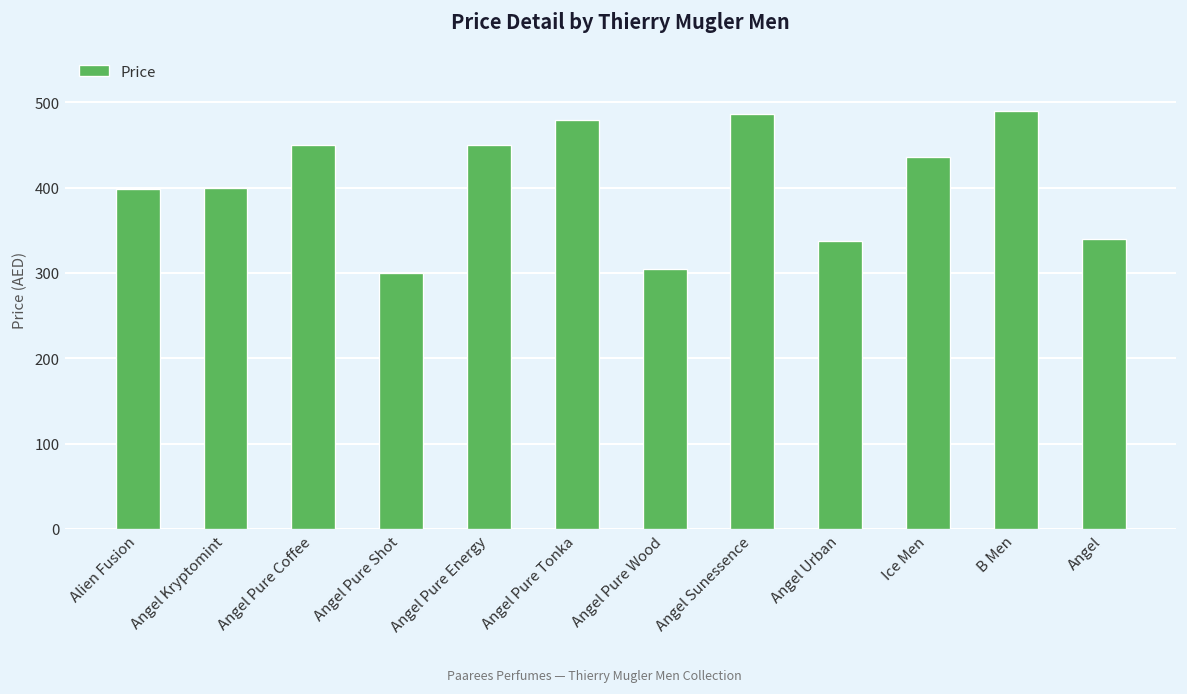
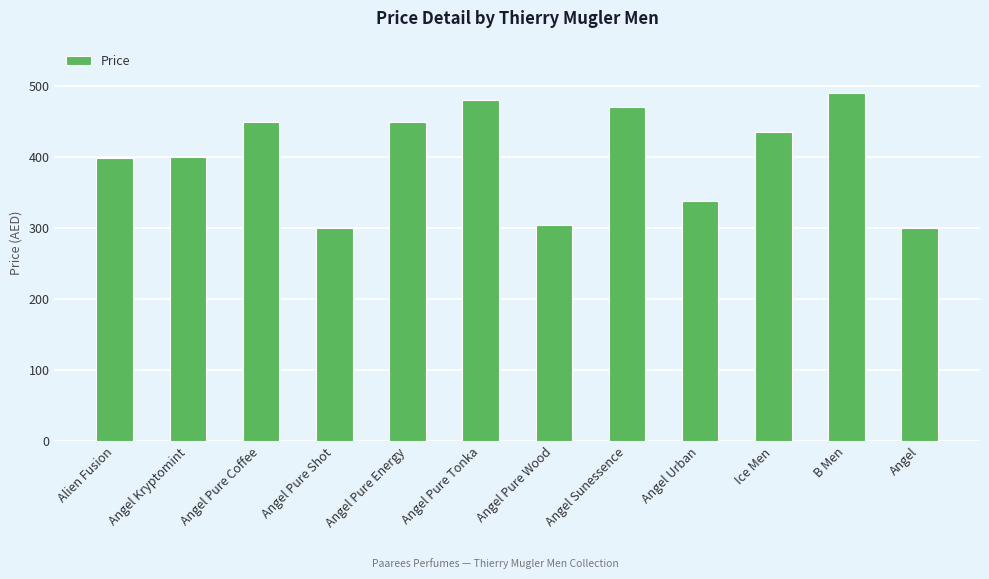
  {
    "Alien Fusion": 400,
    "Angel Kryptomint": 400,
    "Angel Pure Coffee": 450,
    "Angel Pure Shot": 300,
    "Angel Pure Energy": 450,
    "Angel Pure Tonka": 480,
    "Angel Pure Wood": 310,
-   "Angel Sunessence": 490,
+   "Angel Sunessence": 470,
    "Angel Urban": 340,
    "Ice Men": 440,
    "B Men": 490,
-   "Angel": 340
+   "Angel": 300
  }
